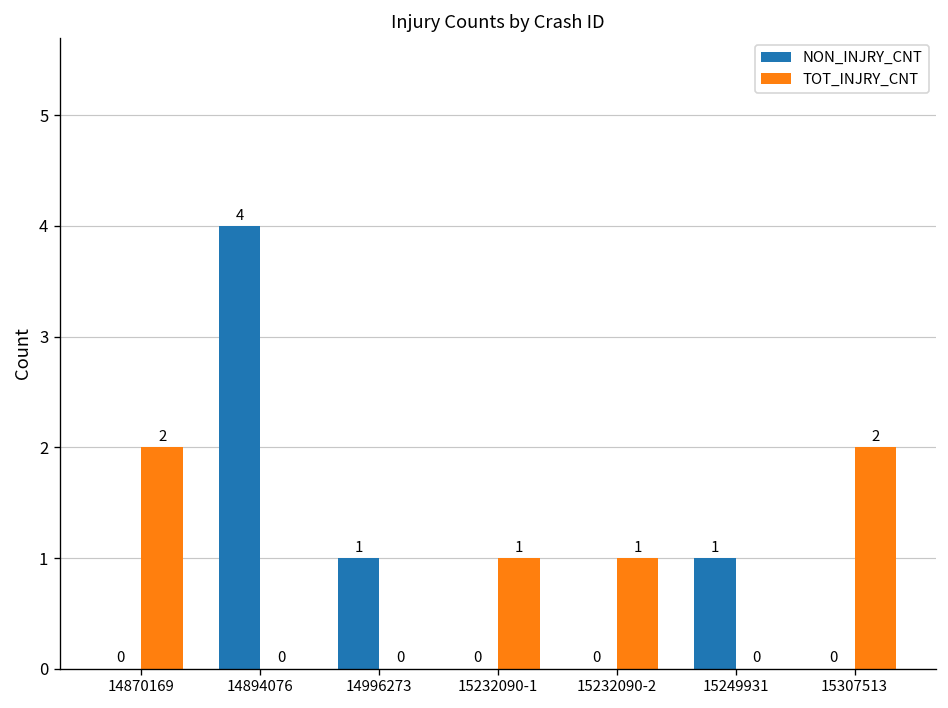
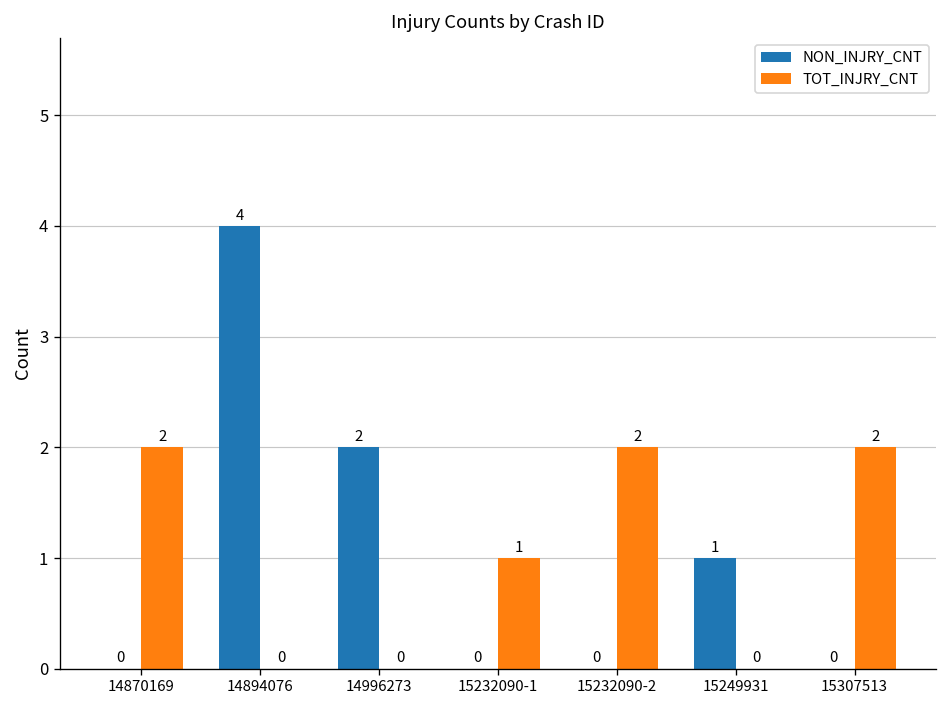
  {
    "NON_INJRY_CNT": {
      "14870169": 0,
      "14894076": 4,
-     "14996273": 1,
+     "14996273": 2,
      "15232090-1": 0,
      "15232090-2": 0,
      "15249931": 1,
      "15307513": 0
    },
    "TOT_INJRY_CNT": {
      "14870169": 2,
      "14894076": 0,
      "14996273": 0,
      "15232090-1": 1,
-     "15232090-2": 1,
+     "15232090-2": 2,
      "15249931": 0,
      "15307513": 2
    }
  }
